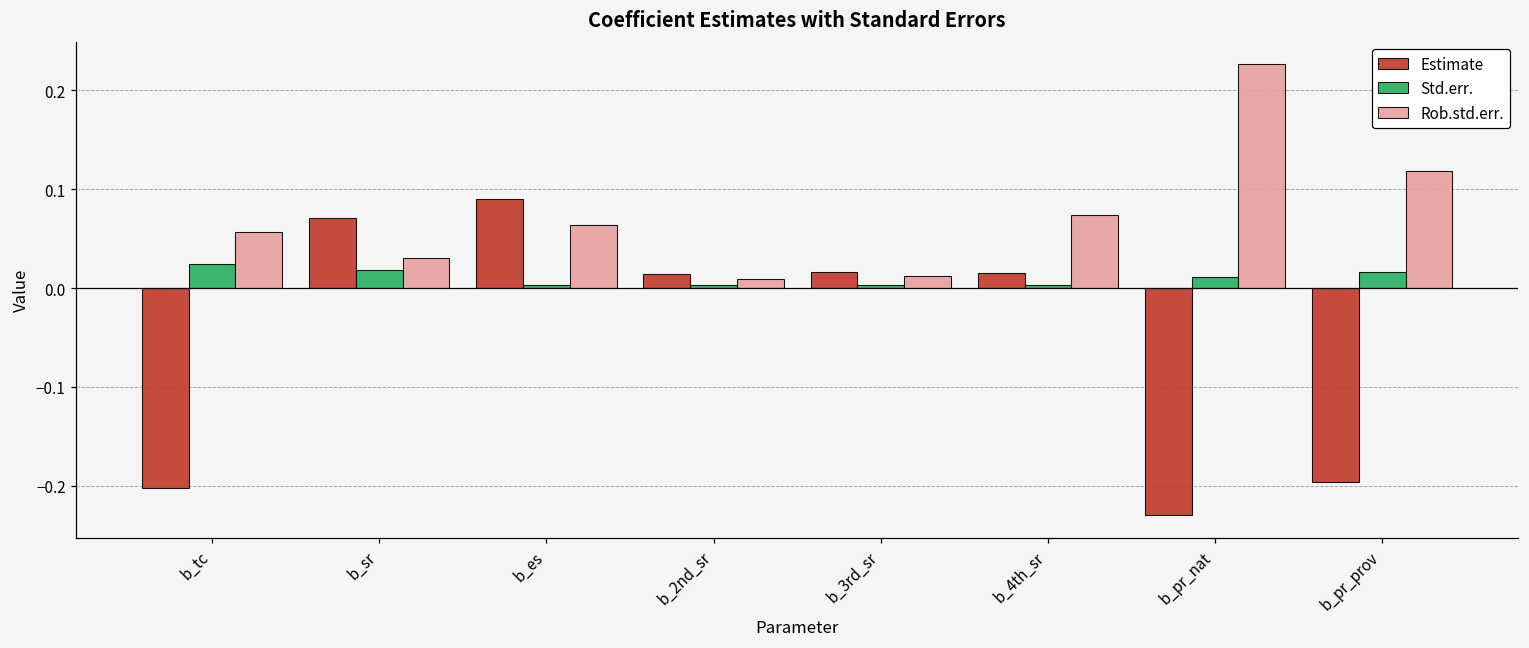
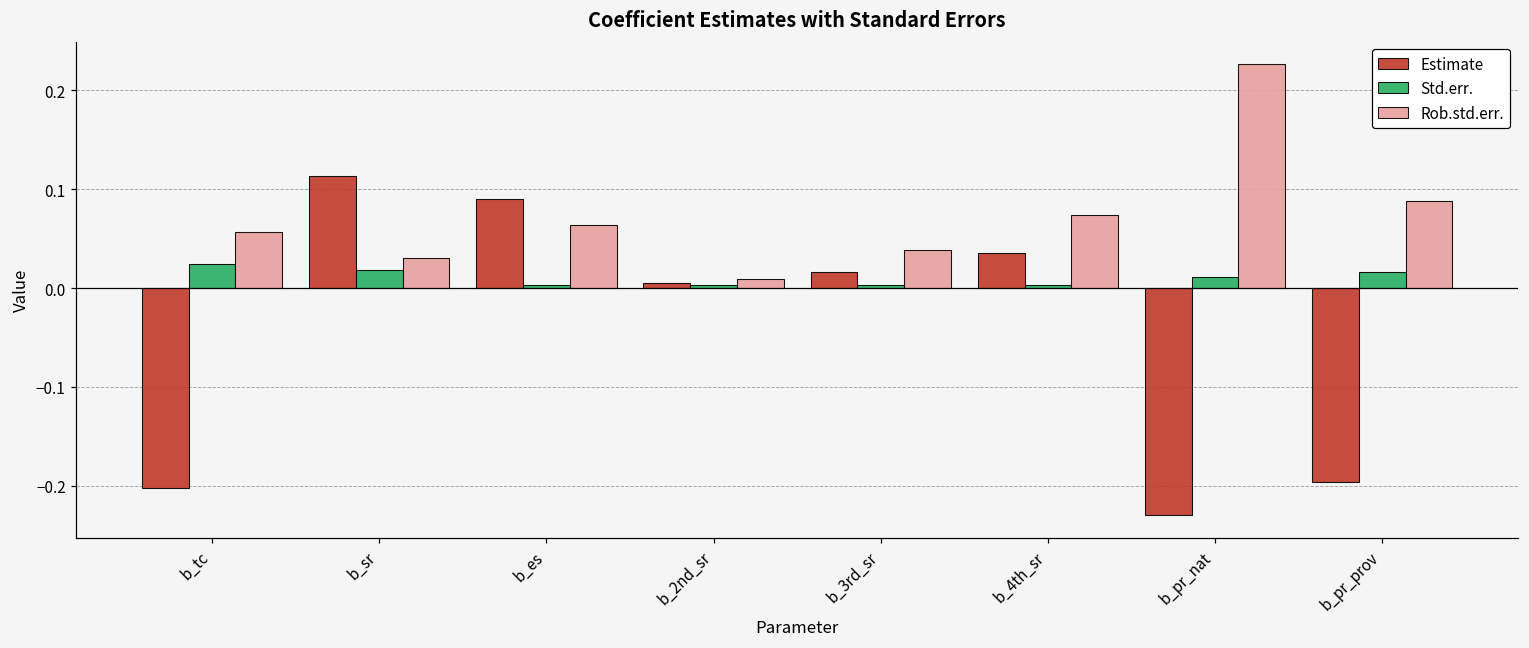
  {
    "Estimate": {
      "b_tc": -0.20,
-     "b_sr": 0.07,
+     "b_sr": 0.11,
      "b_es": 0.09,
-     "b_2nd_sr": 0.01,
+     "b_2nd_sr": 0.00,
      "b_3rd_sr": 0.02,
-     "b_4th_sr": 0.02,
+     "b_4th_sr": 0.04,
      "b_pr_nat": -0.23,
      "b_pr_prov": -0.20
    },
    "Std.err.": {
      "b_tc": 0.02,
      "b_sr": 0.02,
      "b_es": 0.00,
      "b_3rd_sr": 0.00,
      "b_4th_sr": 0.00,
      "b_pr_nat": 0.01,
      "b_pr_prov": 0.02
    },
    "Rob.std.err.": {
      "b_tc": 0.06,
      "b_sr": 0.03,
      "b_es": 0.06,
      "b_2nd_sr": 0.01,
-     "b_3rd_sr": 0.01,
+     "b_3rd_sr": 0.04,
      "b_4th_sr": 0.07,
      "b_pr_nat": 0.23,
-     "b_pr_prov": 0.12
+     "b_pr_prov": 0.09
    }
  }
